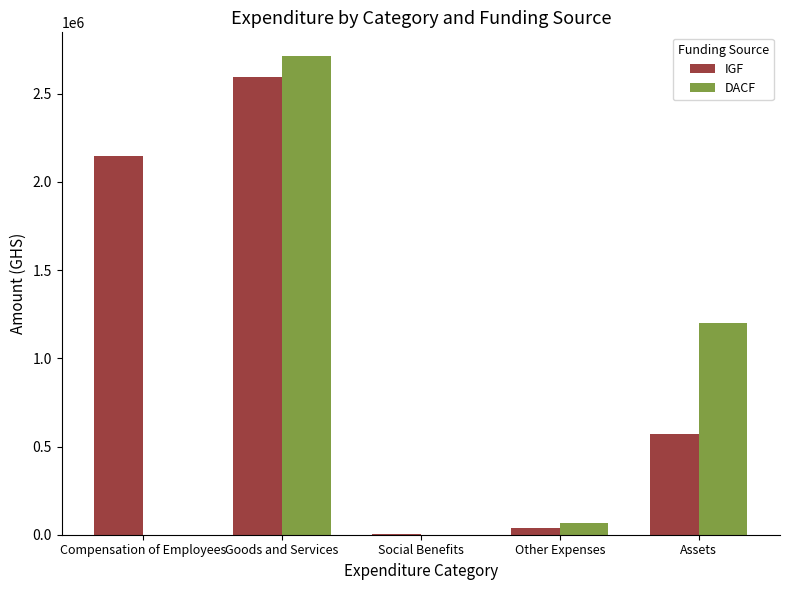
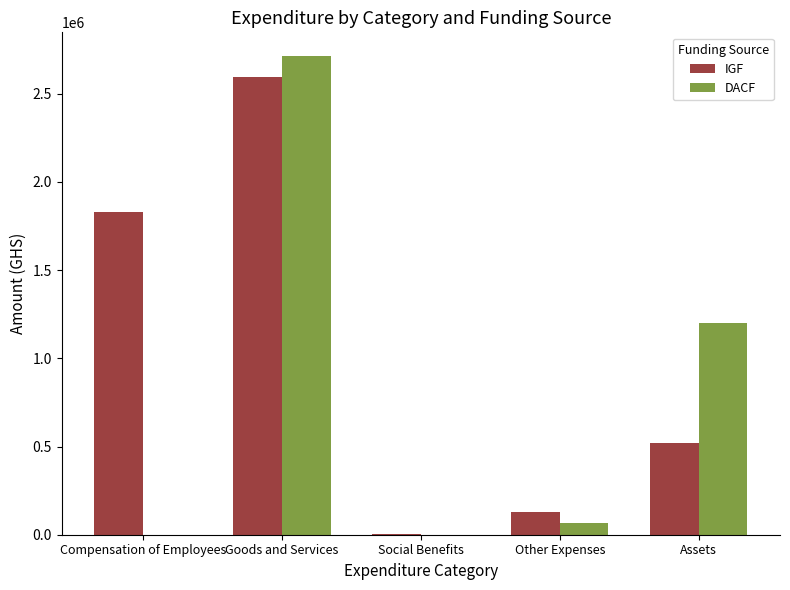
  {
    "IGF": {
-     "Compensation of Employees": 2150000,
+     "Compensation of Employees": 1830000,
      "Goods and Services": 2590000,
-     "Other Expenses": 40000,
-     "Assets": 570000
+     "Other Expenses": 130000,
+     "Assets": 520000
    },
    "DACF": {
      "Compensation of Employees": 0,
      "Goods and Services": 2710000,
      "Social Benefits": 0,
      "Other Expenses": 60000,
      "Assets": 1200000
    }
  }
